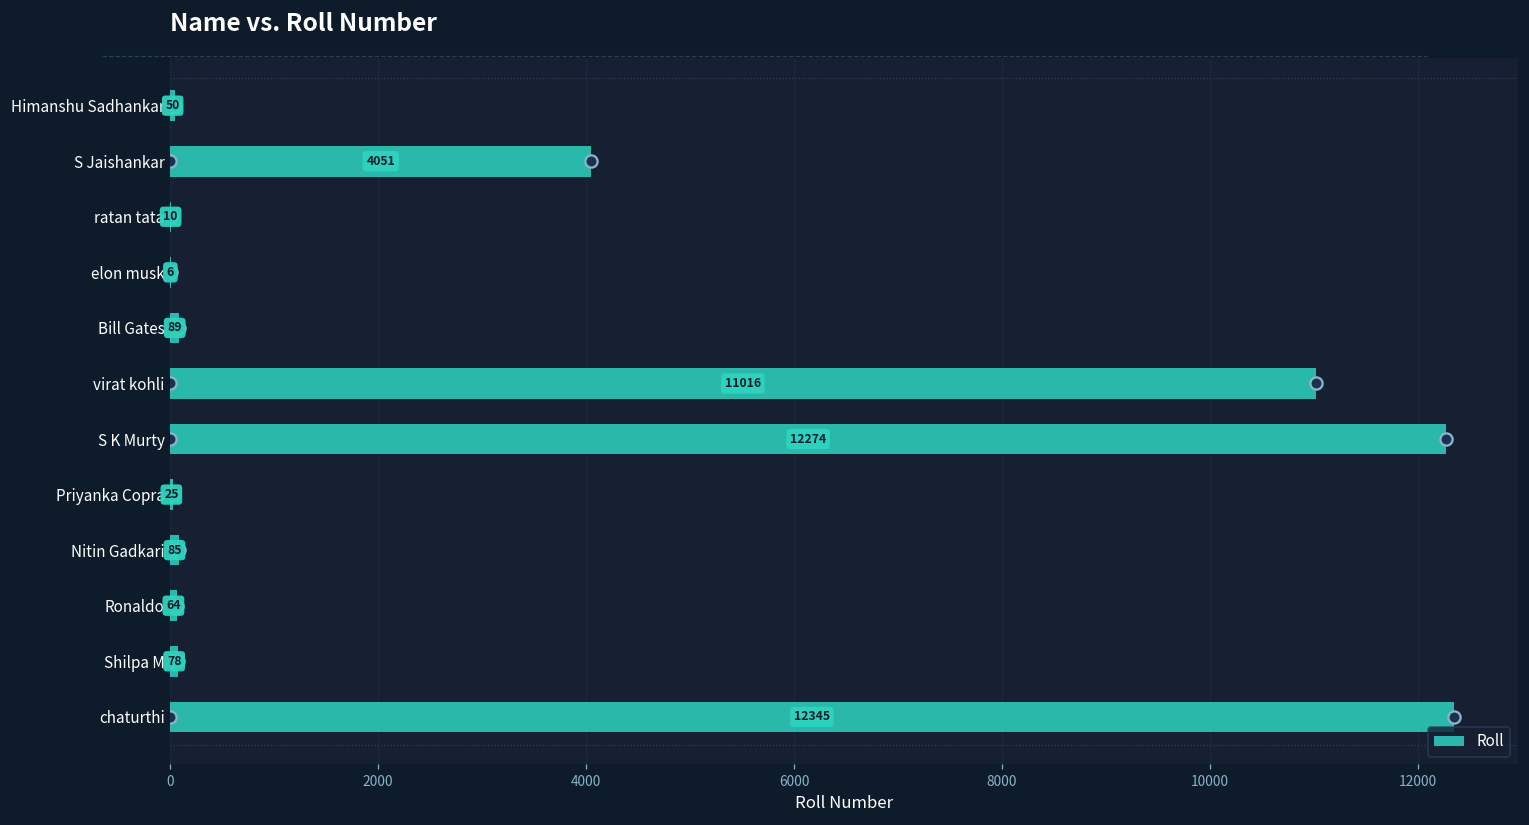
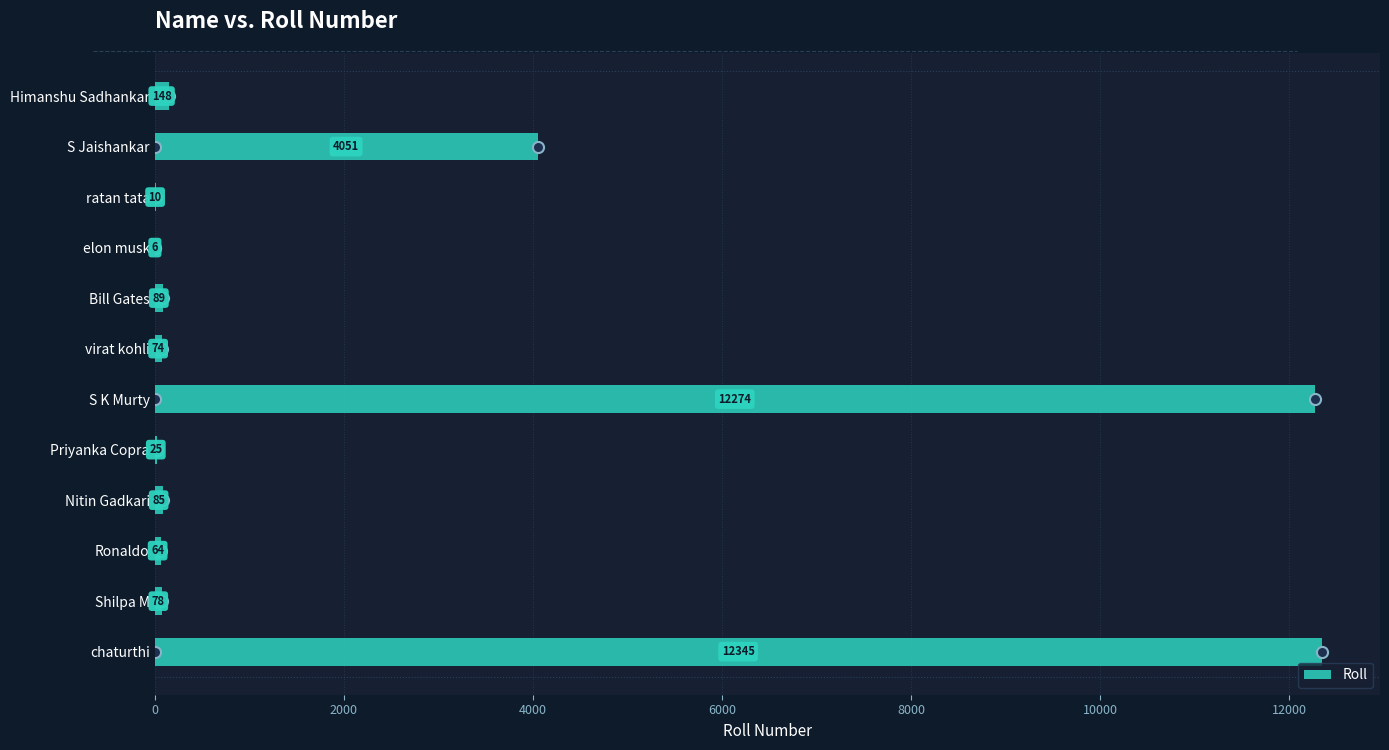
  {
    "Roll": {
-     "Himanshu Sadhankar": 50,
-     "virat kohli": 11016
+     "Himanshu Sadhankar": 148,
+     "virat kohli": 74
    }
  }
